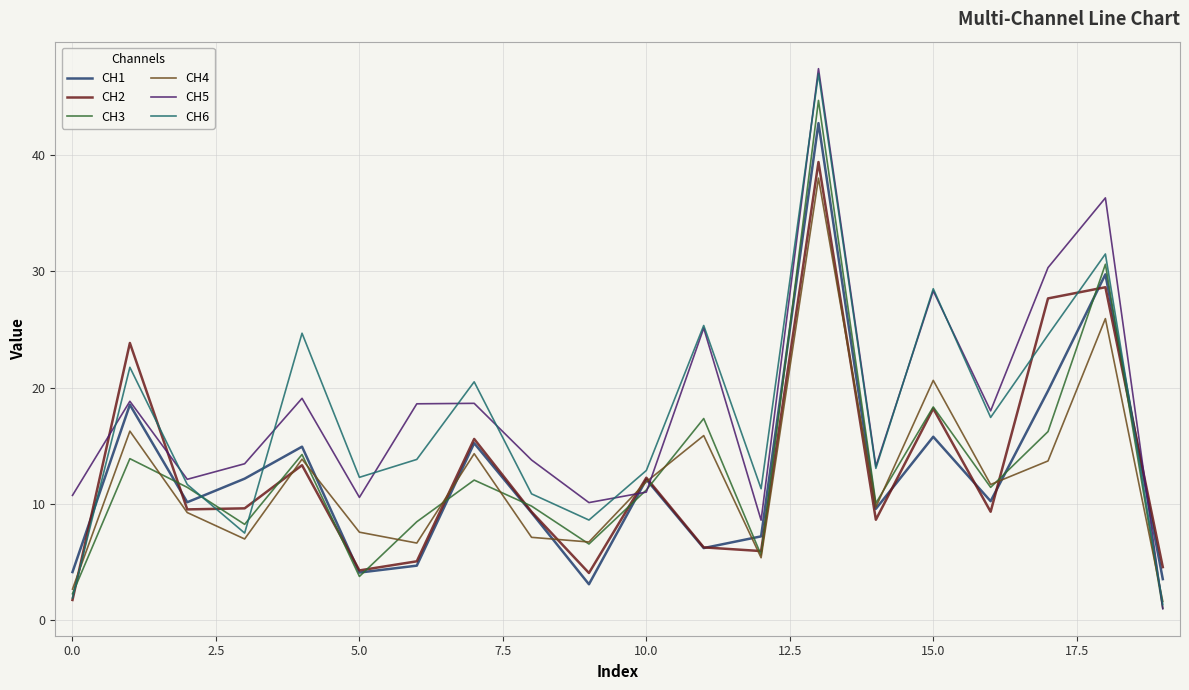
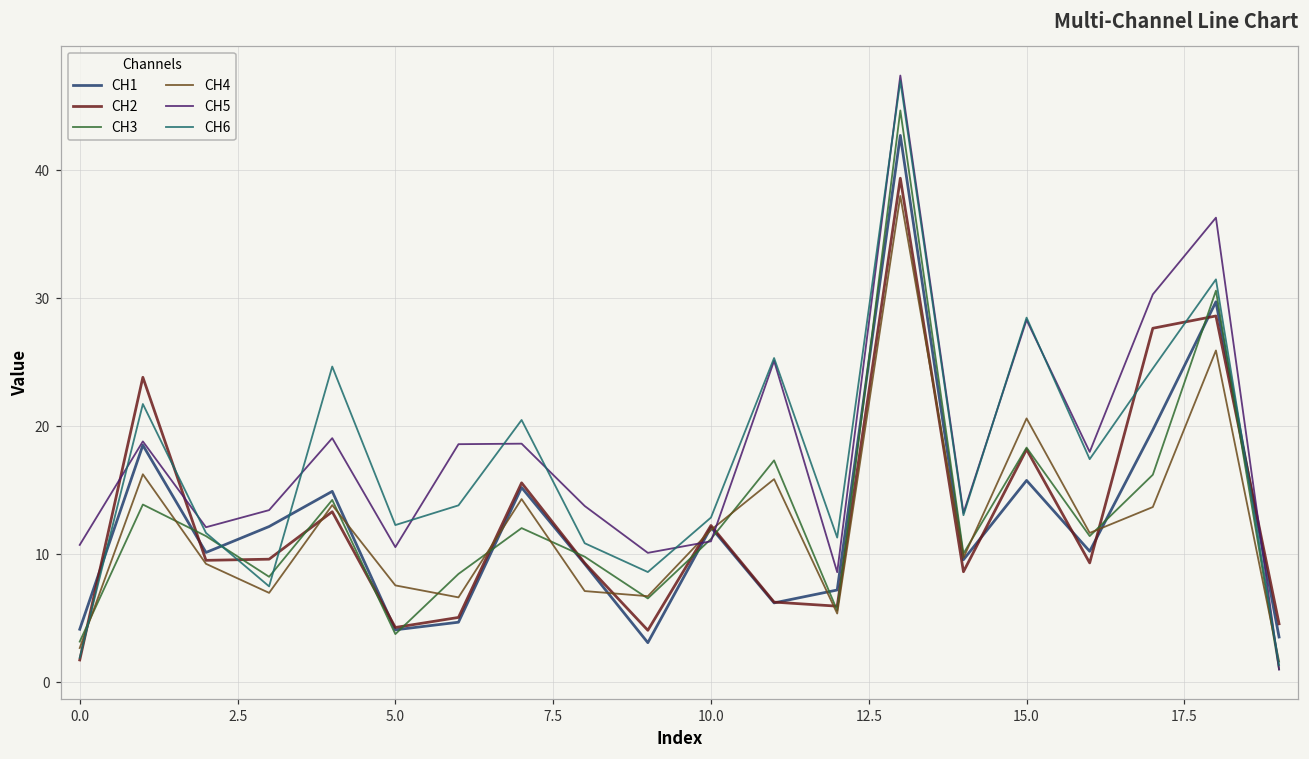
  {
    "CH3": {
-     "0.0": 2.3,
+     "0.0": 3.2,
      "5.0": 3.8
    }
  }
